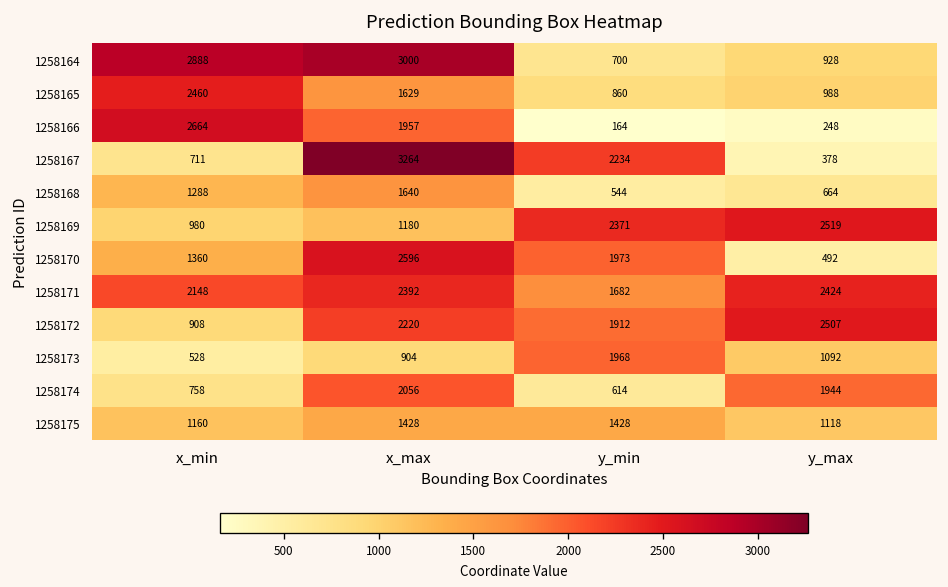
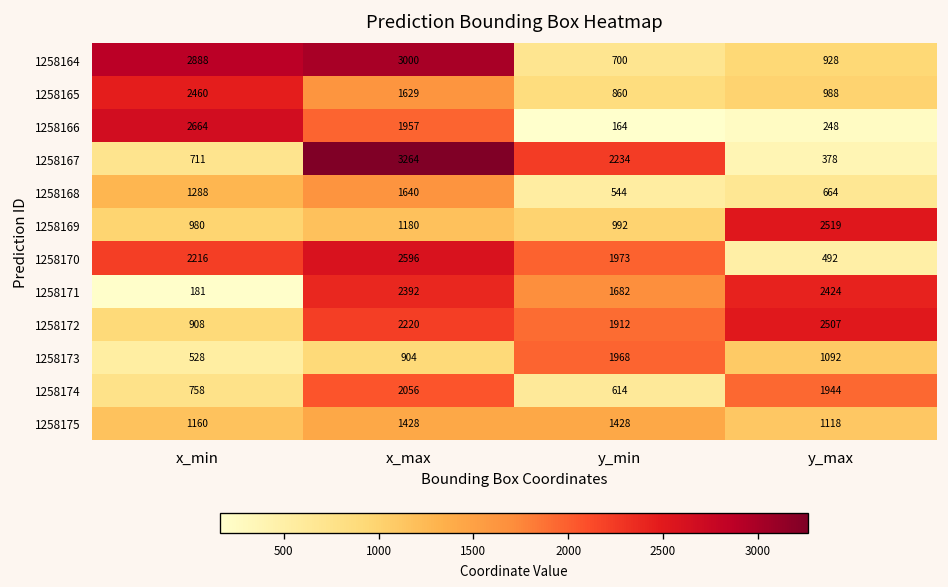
  {
    "1258164": {
      "x_min": 2888,
      "x_max": 3000,
      "y_min": 700,
      "y_max": 928
    },
    "1258165": {
      "x_min": 2460,
      "x_max": 1629,
      "y_min": 860,
      "y_max": 988
    },
    "1258166": {
      "x_min": 2664,
      "x_max": 1957,
      "y_min": 164,
      "y_max": 248
    },
    "1258167": {
      "x_min": 711,
      "x_max": 3264,
      "y_min": 2234,
      "y_max": 378
    },
    "1258168": {
      "x_min": 1288,
      "x_max": 1640,
      "y_min": 544,
      "y_max": 664
    },
    "1258169": {
      "x_min": 980,
      "x_max": 1180,
-     "y_min": 2371,
+     "y_min": 992,
      "y_max": 2519
    },
    "1258170": {
-     "x_min": 1360,
+     "x_min": 2216,
      "x_max": 2596,
      "y_min": 1973,
      "y_max": 492
    },
    "1258171": {
-     "x_min": 2148,
+     "x_min": 181,
      "x_max": 2392,
      "y_min": 1682,
      "y_max": 2424
    },
    "1258172": {
      "x_min": 908,
      "x_max": 2220,
      "y_min": 1912,
      "y_max": 2507
    },
    "1258173": {
      "x_min": 528,
      "x_max": 904,
      "y_min": 1968,
      "y_max": 1092
    },
    "1258174": {
      "x_min": 758,
      "x_max": 2056,
      "y_min": 614,
      "y_max": 1944
    },
    "1258175": {
      "x_min": 1160,
      "x_max": 1428,
      "y_min": 1428,
      "y_max": 1118
    }
  }
